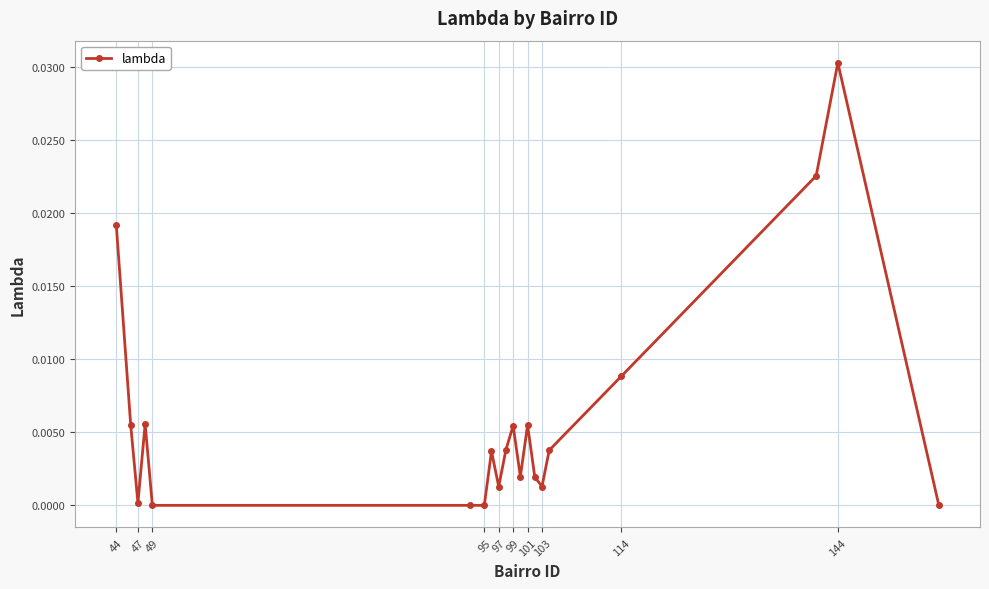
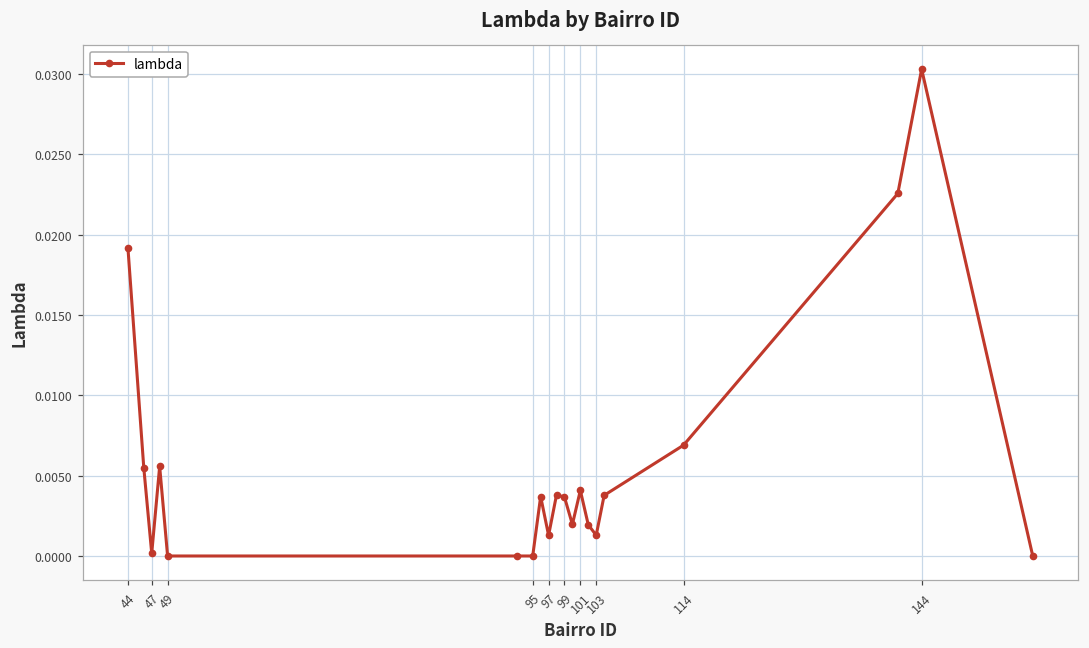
  {
    "44": 0.0192,
    "47": 0.0002,
    "49": 0.0000,
    "95": 0.0000,
    "97": 0.0013,
-   "99": 0.0055,
-   "101": 0.0055,
+   "99": 0.0037,
+   "101": 0.0041,
    "103": 0.0013,
-   "114": 0.0088,
+   "114": 0.0069,
    "144": 0.0303
  }
